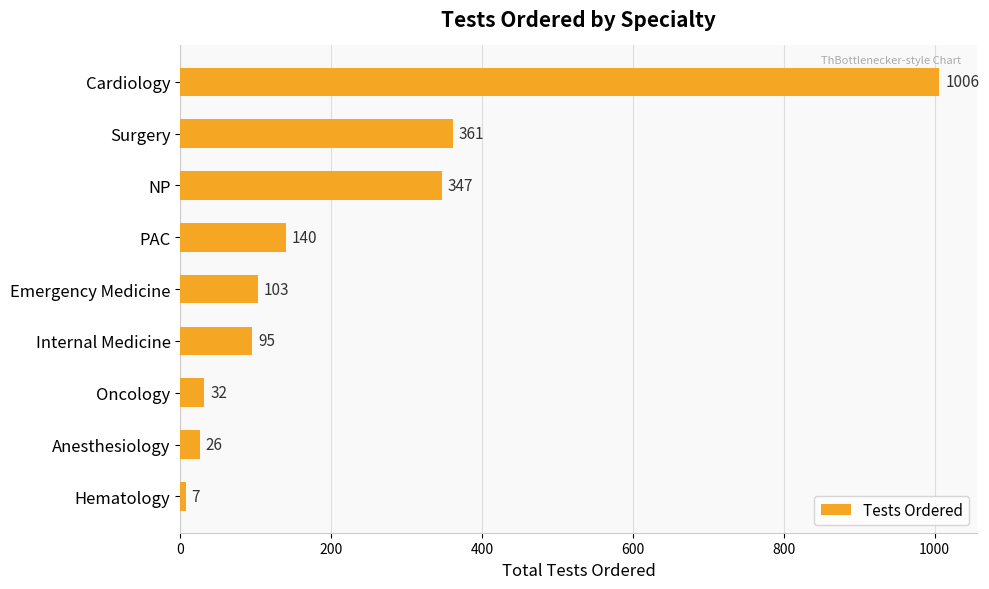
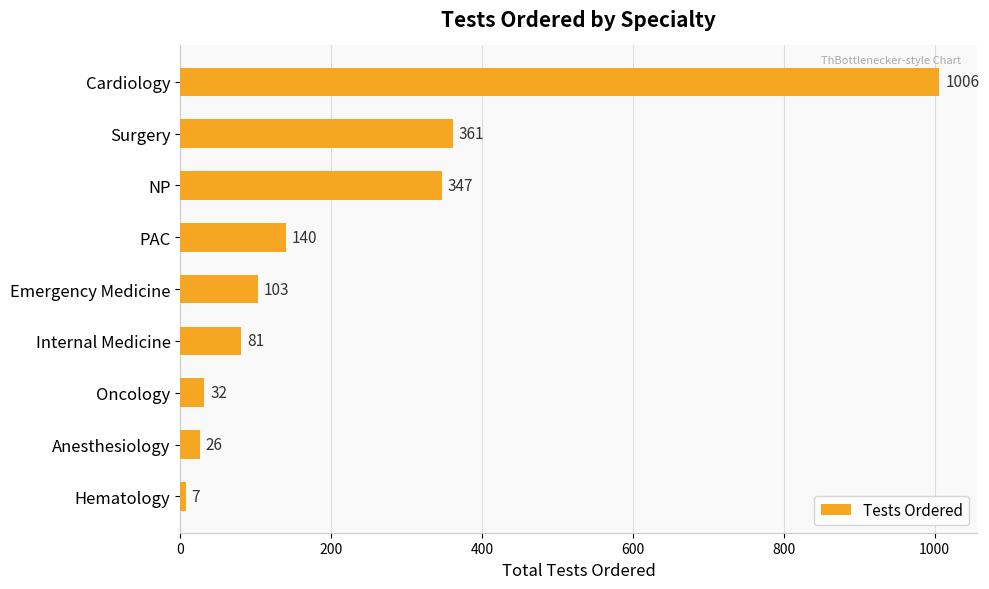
  {
    "Cardiology": 1006,
    "Surgery": 361,
    "NP": 347,
    "PAC": 140,
    "Emergency Medicine": 103,
-   "Internal Medicine": 95,
+   "Internal Medicine": 81,
    "Oncology": 32,
    "Anesthesiology": 26,
    "Hematology": 7
  }
